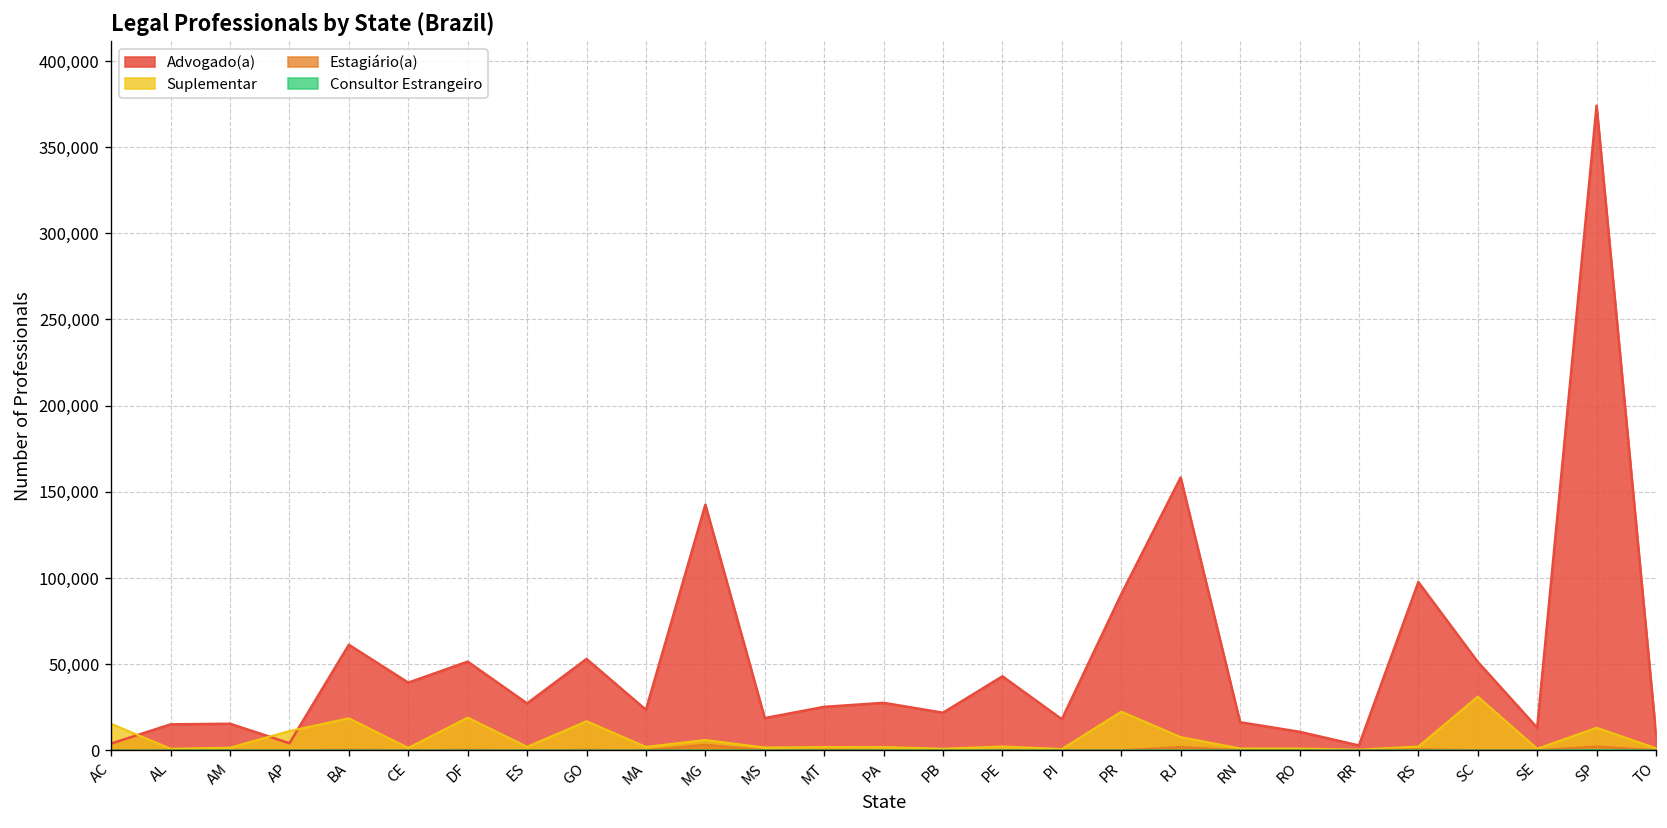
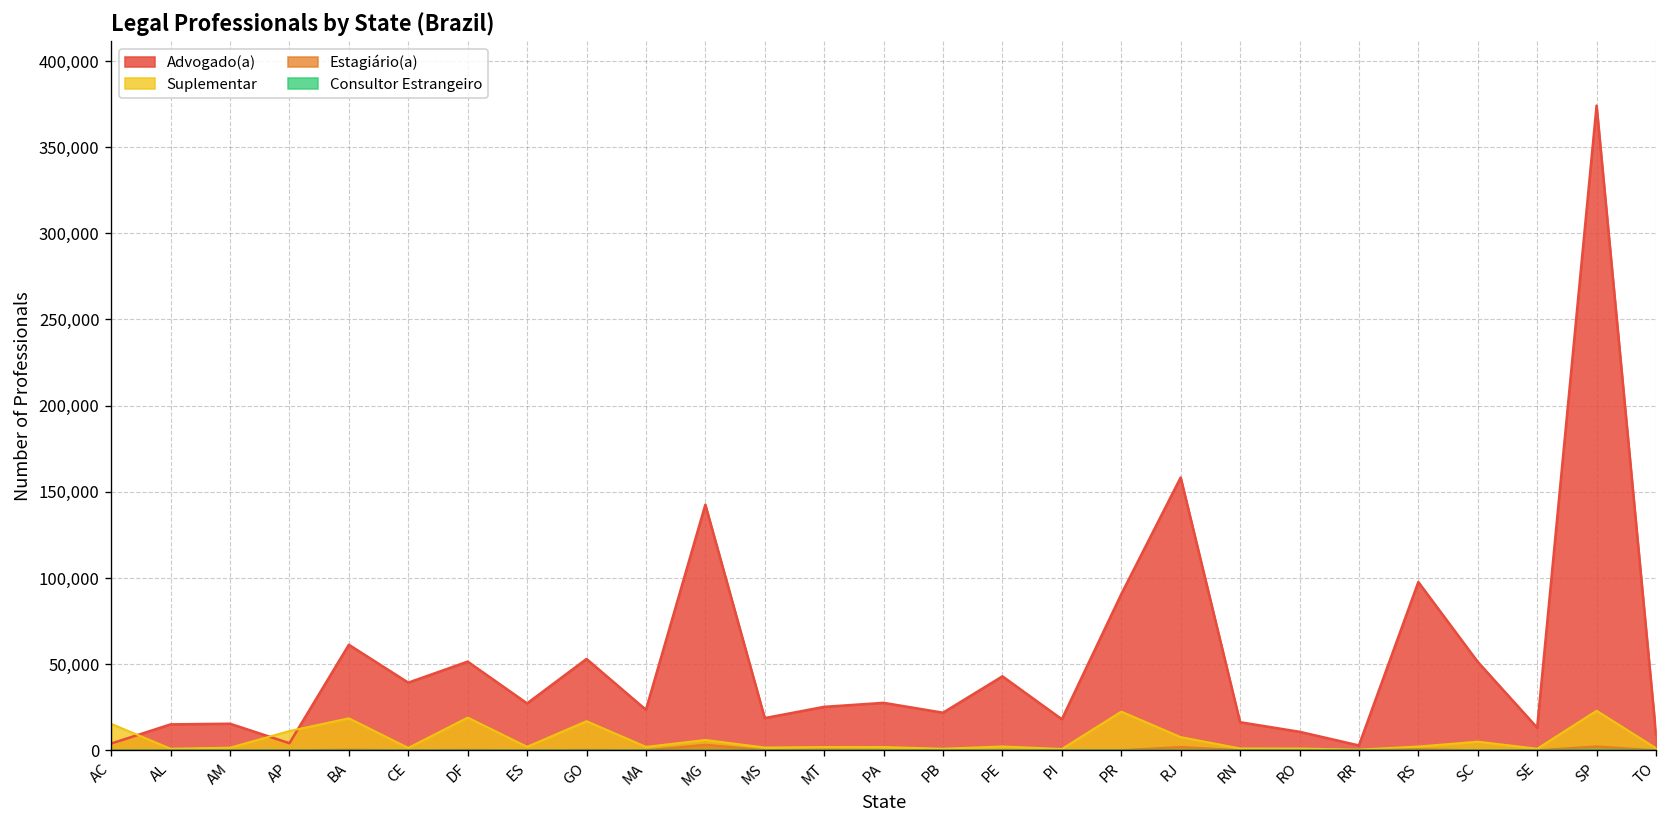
  {
    "Suplementar": {
      "AC": "15,000",
      "AP": "11,000",
      "BA": "19,000",
      "DF": "19,000",
      "ES": "2,000",
      "GO": "17,000",
      "MA": "2,000",
      "MG": "6,000",
      "PE": "2,000",
      "PR": "22,000",
      "RJ": "8,000",
-     "SC": "31,000",
-     "SP": "13,000"
+     "SC": "5,000",
+     "SP": "23,000"
    },
    "Consultor Estrangeiro": {
      "MG": "0",
      "RJ": "0",
      "SP": "0"
    }
  }
